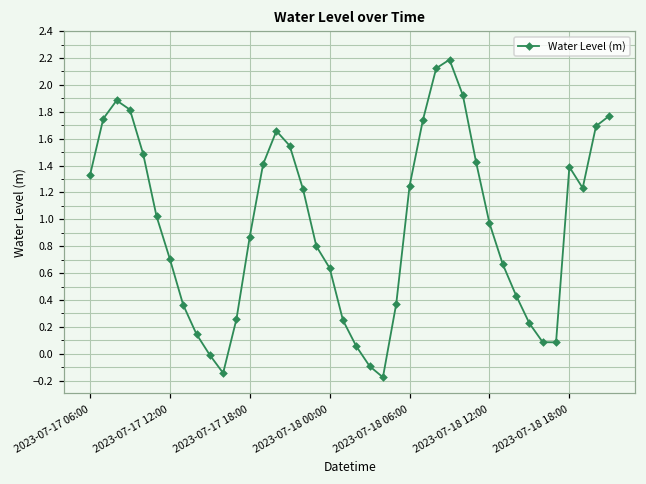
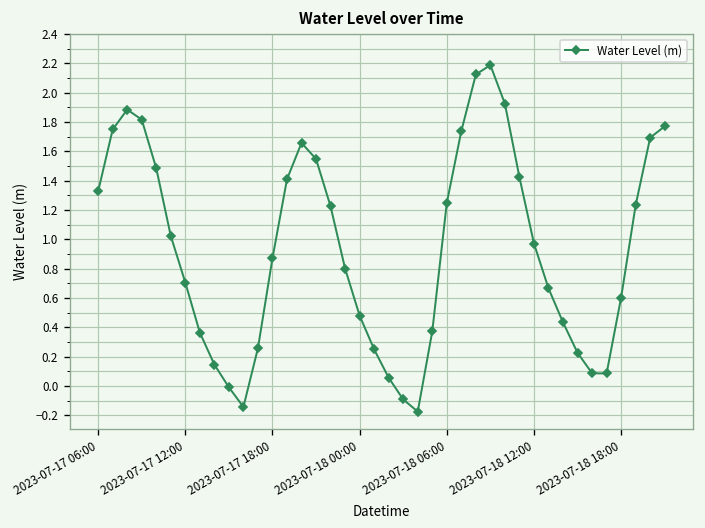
  {
    "2023-07-17 06:00": 1.33,
    "2023-07-17 12:00": 0.71,
    "2023-07-17 18:00": 0.87,
-   "2023-07-18 00:00": 0.64,
+   "2023-07-18 00:00": 0.48,
    "2023-07-18 06:00": 1.25,
    "2023-07-18 12:00": 0.97,
-   "2023-07-18 18:00": 1.39
+   "2023-07-18 18:00": 0.60
  }
